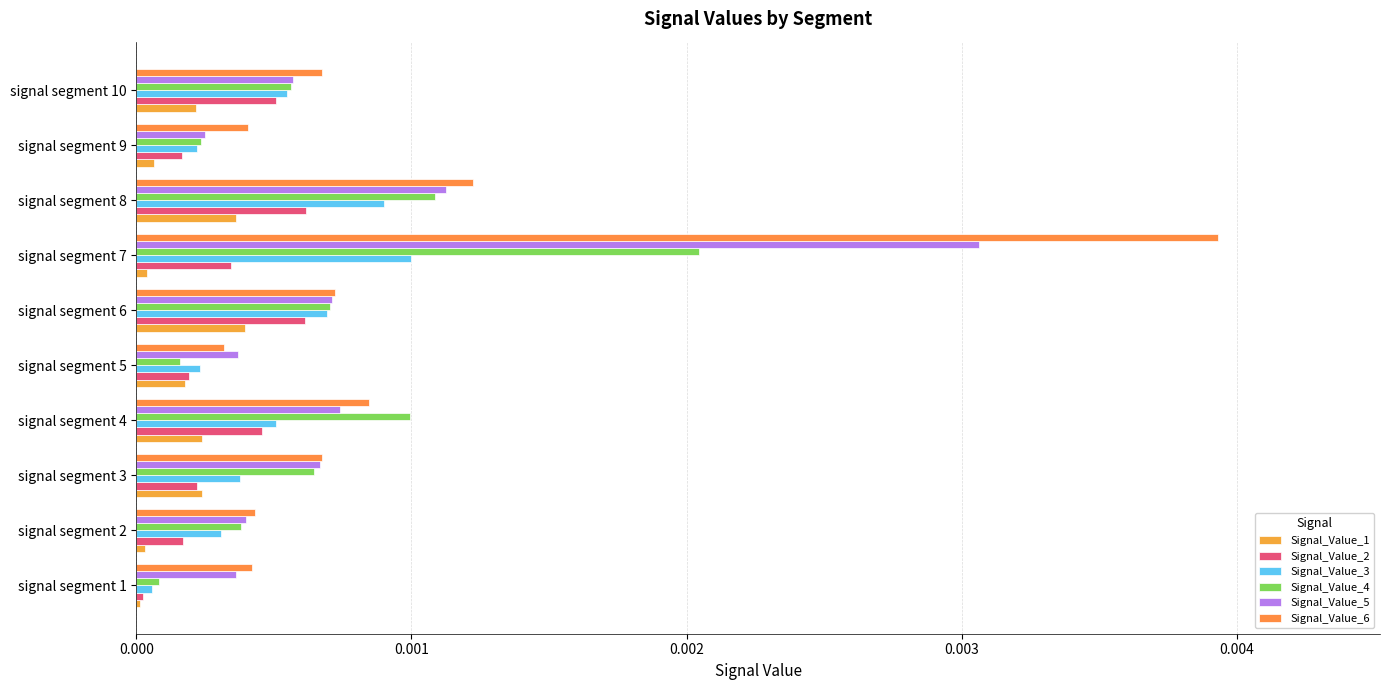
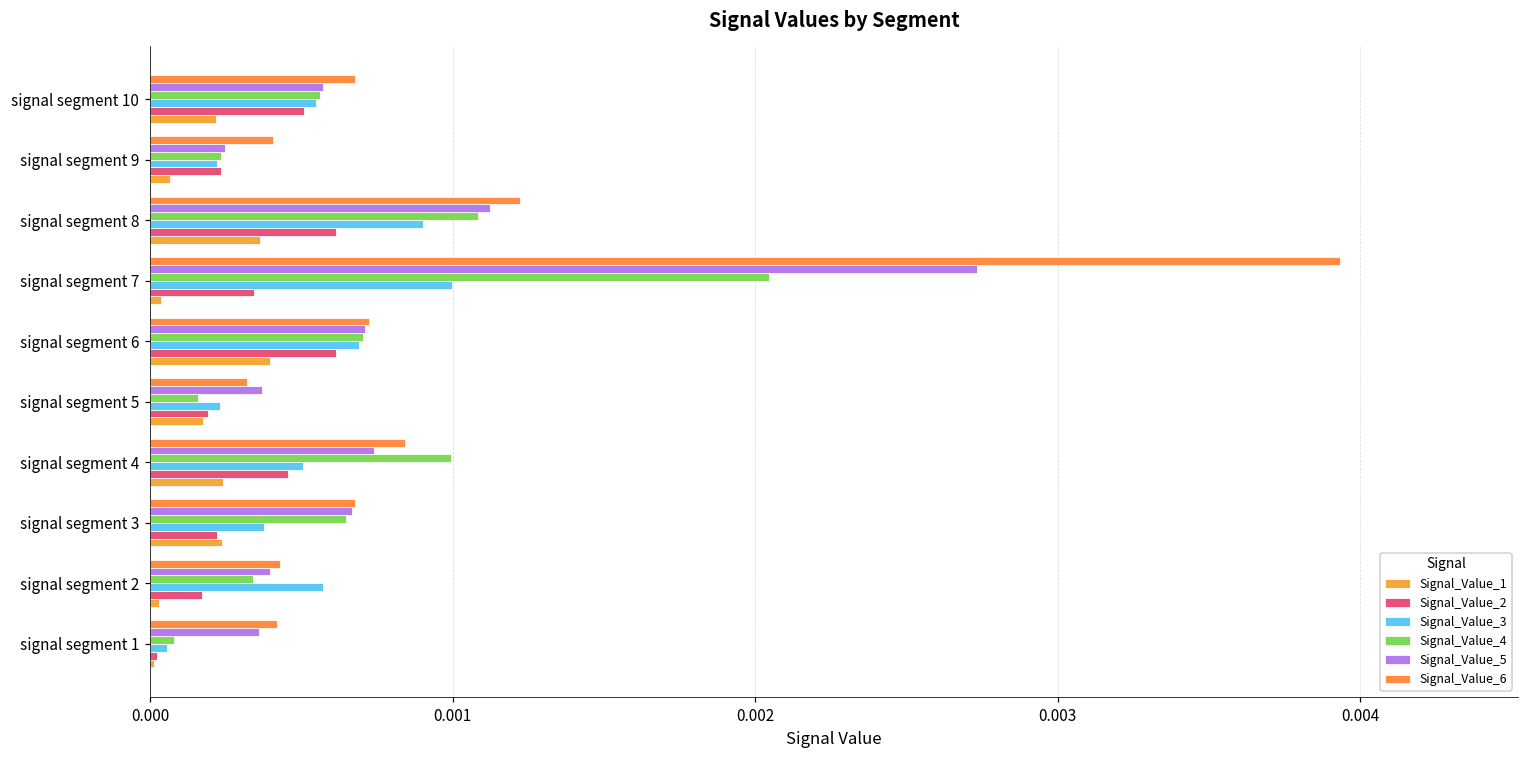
  {
    "Signal_Value_2": {
      "signal segment 10": 0.00051,
-     "signal segment 9": 0.00017,
+     "signal segment 9": 0.00023,
      "signal segment 8": 0.00062,
      "signal segment 7": 0.00034,
      "signal segment 6": 0.00061,
      "signal segment 5": 0.00019,
      "signal segment 4": 0.00046,
      "signal segment 3": 0.00022,
      "signal segment 2": 0.00017,
      "signal segment 1": 0.00002
    },
    "Signal_Value_3": {
      "signal segment 10": 0.00055,
      "signal segment 9": 0.00022,
      "signal segment 8": 0.00090,
      "signal segment 7": 0.00100,
      "signal segment 6": 0.00069,
      "signal segment 5": 0.00023,
      "signal segment 4": 0.00051,
      "signal segment 3": 0.00038,
-     "signal segment 2": 0.00031,
+     "signal segment 2": 0.00057,
      "signal segment 1": 0.00006
    },
    "Signal_Value_4": {
      "signal segment 10": 0.00056,
      "signal segment 9": 0.00024,
      "signal segment 8": 0.00109,
      "signal segment 7": 0.00205,
      "signal segment 6": 0.00070,
      "signal segment 5": 0.00016,
      "signal segment 4": 0.00100,
      "signal segment 3": 0.00065,
-     "signal segment 2": 0.00038,
+     "signal segment 2": 0.00034,
      "signal segment 1": 0.00008
    },
    "Signal_Value_5": {
      "signal segment 10": 0.00057,
      "signal segment 9": 0.00025,
      "signal segment 8": 0.00113,
-     "signal segment 7": 0.00306,
+     "signal segment 7": 0.00273,
      "signal segment 6": 0.00071,
      "signal segment 5": 0.00037,
      "signal segment 4": 0.00074,
      "signal segment 3": 0.00067,
      "signal segment 2": 0.00040,
      "signal segment 1": 0.00036
    }
  }
